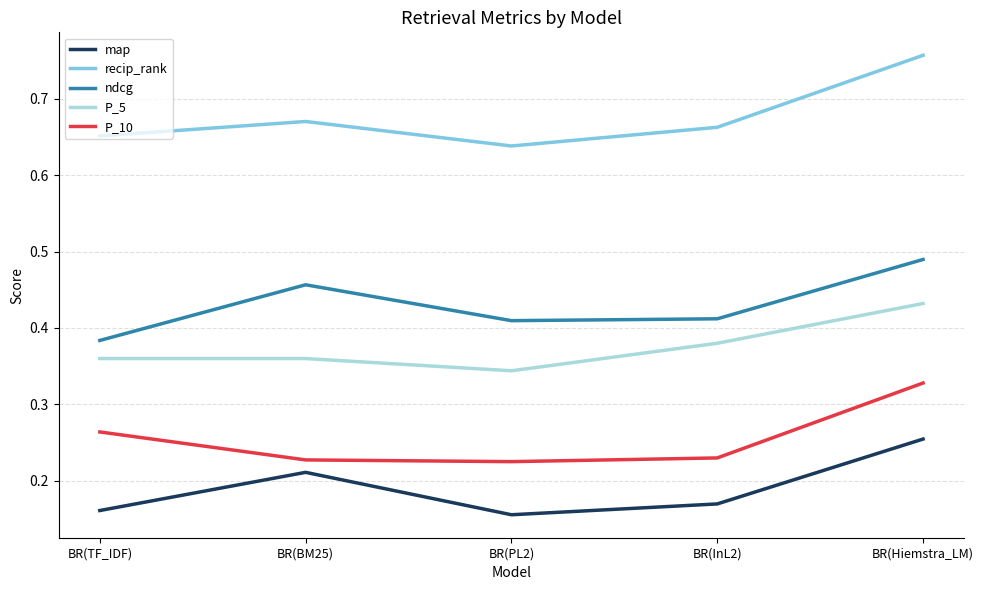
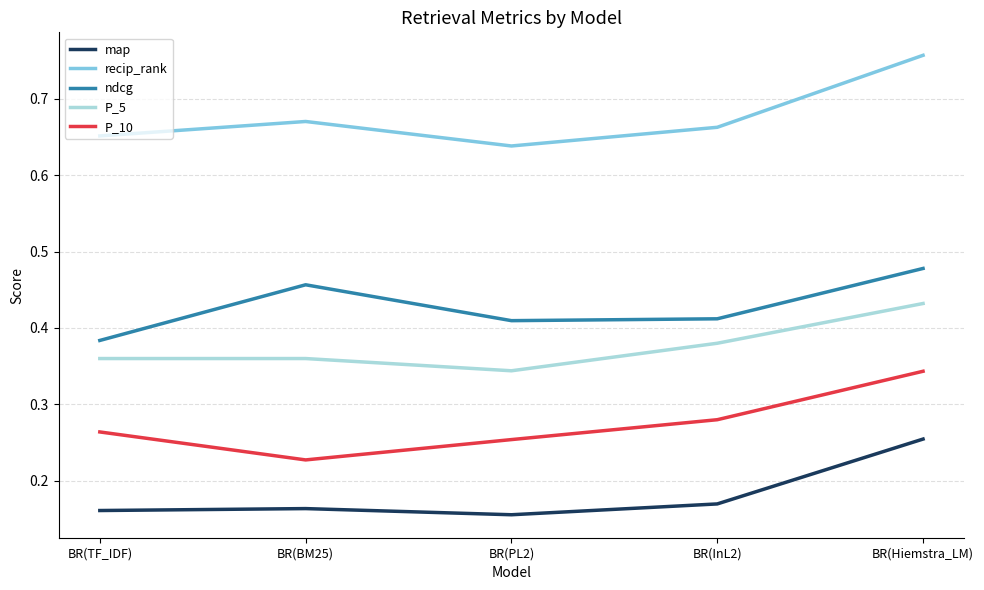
  {
    "map": {
      "BR(TF_IDF)": 0.16,
-     "BR(BM25)": 0.21,
+     "BR(BM25)": 0.16,
      "BR(PL2)": 0.16,
      "BR(InL2)": 0.17,
      "BR(Hiemstra_LM)": 0.25
    },
    "ndcg": {
      "BR(TF_IDF)": 0.38,
      "BR(BM25)": 0.46,
      "BR(PL2)": 0.41,
      "BR(InL2)": 0.41,
-     "BR(Hiemstra_LM)": 0.49
+     "BR(Hiemstra_LM)": 0.48
    },
    "P_10": {
      "BR(TF_IDF)": 0.26,
      "BR(BM25)": 0.23,
-     "BR(PL2)": 0.23,
-     "BR(InL2)": 0.23,
-     "BR(Hiemstra_LM)": 0.33
+     "BR(PL2)": 0.25,
+     "BR(InL2)": 0.28,
+     "BR(Hiemstra_LM)": 0.34
    }
  }
